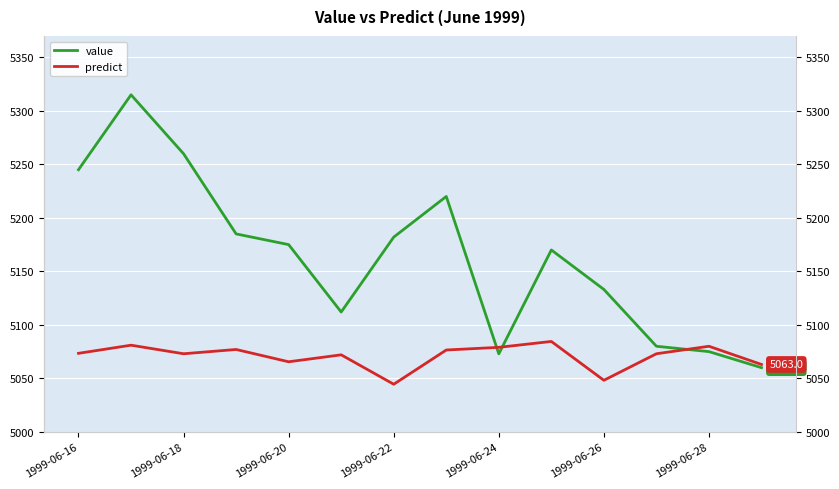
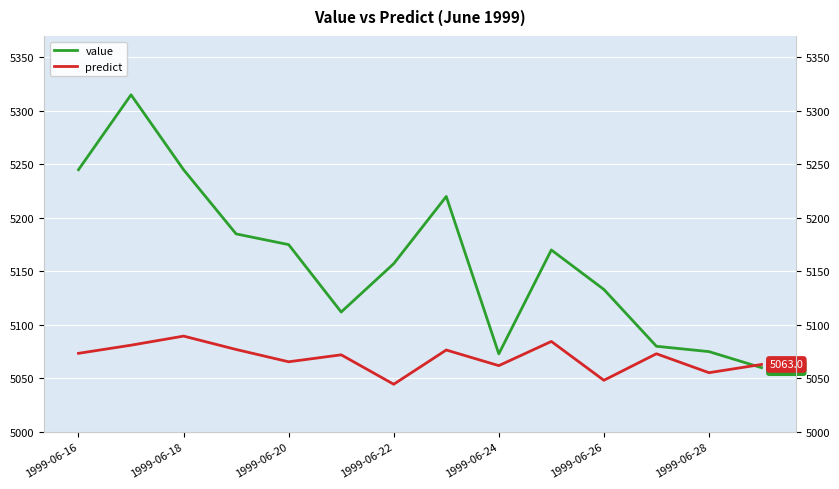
  {
    "value": {
      "1999-06-16": 5245,
-     "1999-06-18": 5260,
+     "1999-06-18": 5245,
      "1999-06-20": 5175,
-     "1999-06-22": 5182,
+     "1999-06-22": 5157,
      "1999-06-24": 5073,
      "1999-06-26": 5133,
      "1999-06-28": 5075
    },
    "predict": {
      "1999-06-16": 5073,
-     "1999-06-18": 5073,
+     "1999-06-18": 5090,
      "1999-06-20": 5066,
      "1999-06-22": 5045,
-     "1999-06-24": 5079,
+     "1999-06-24": 5062,
      "1999-06-26": 5048,
-     "1999-06-28": 5080
+     "1999-06-28": 5055
    }
  }
